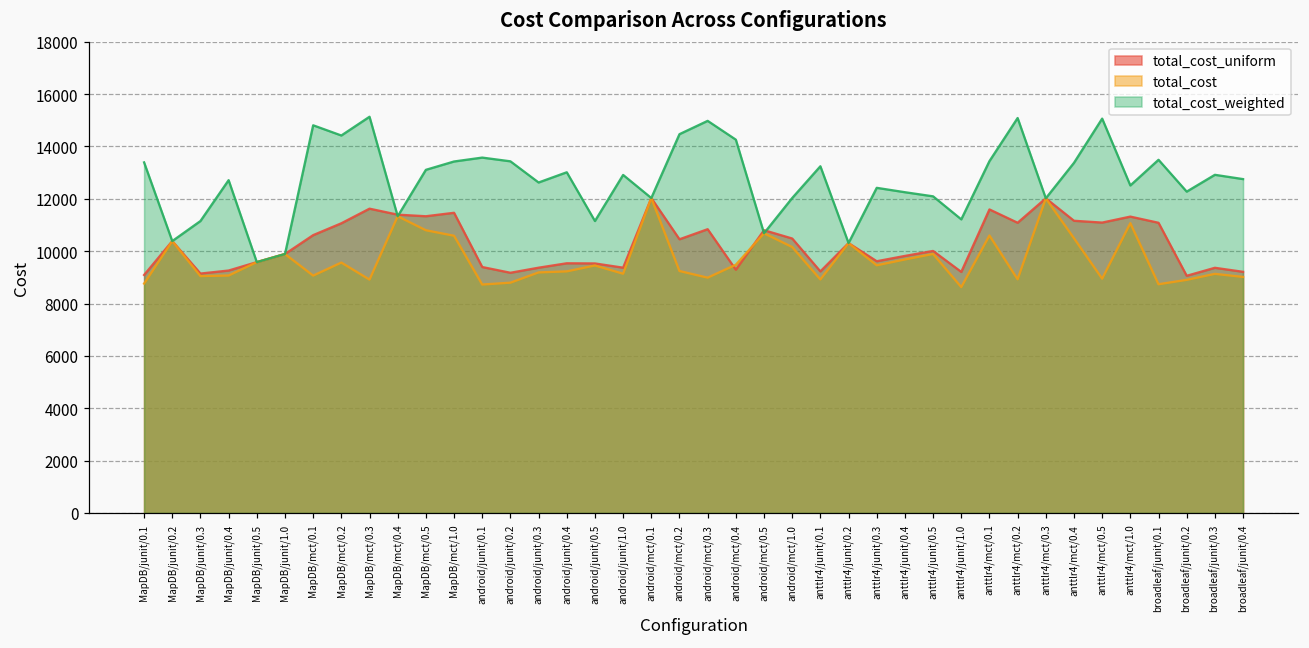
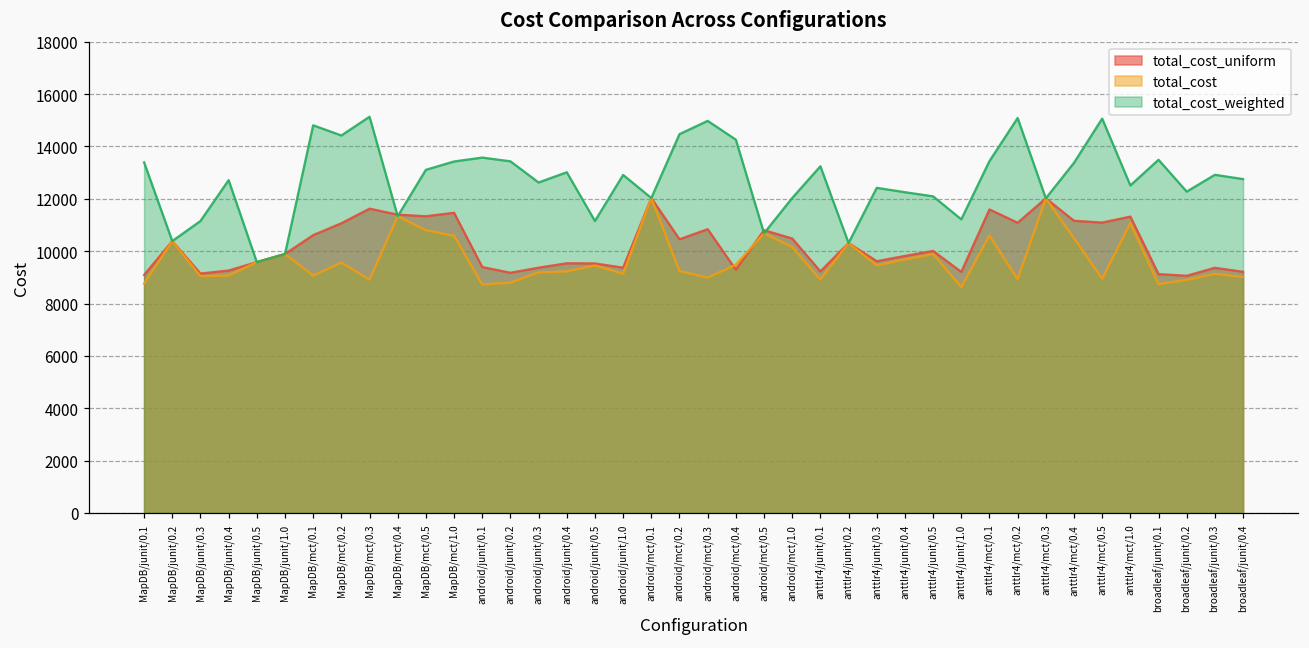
  {
    "total_cost_uniform": {
      "MapDB/junit/0.1": 9100,
      "MapDB/junit/0.4": 9300,
      "MapDB/mct/0.1": 10600,
      "MapDB/mct/0.2": 11100,
      "MapDB/mct/0.3": 11600,
      "MapDB/mct/0.5": 11300,
      "MapDB/mct/1.0": 11500,
      "android/junit/0.1": 9400,
      "android/junit/0.2": 9200,
      "android/junit/0.3": 9400,
      "android/junit/0.4": 9500,
      "android/junit/1.0": 9400,
      "android/mct/0.2": 10500,
      "android/mct/0.3": 10800,
      "android/mct/0.4": 9300,
      "android/mct/0.5": 10800,
      "android/mct/1.0": 10500,
      "anttlr4/junit/0.1": 9200,
      "anttlr4/junit/0.3": 9600,
      "anttlr4/junit/0.4": 9800,
      "anttlr4/junit/0.5": 10000,
      "anttlr4/junit/1.0": 9200,
      "anttlr4/mct/0.1": 11600,
      "anttlr4/mct/0.2": 11100,
      "anttlr4/mct/0.4": 11200,
      "anttlr4/mct/0.5": 11100,
      "anttlr4/mct/1.0": 11300,
-     "broadleaf/junit/0.1": 11100,
+     "broadleaf/junit/0.1": 9100,
      "broadleaf/junit/0.2": 9100,
      "broadleaf/junit/0.3": 9400,
      "broadleaf/junit/0.4": 9200
    },
    "total_cost": {
      "MapDB/junit/0.1": 8800,
      "MapDB/junit/0.4": 9100,
      "MapDB/mct/0.1": 9100,
      "MapDB/mct/0.2": 9600,
      "MapDB/mct/0.3": 8900,
      "MapDB/mct/0.5": 10800,
      "MapDB/mct/1.0": 10600,
      "android/junit/0.1": 8700,
      "android/junit/0.2": 8800,
      "android/junit/0.3": 9200,
      "android/junit/0.4": 9200,
      "android/junit/1.0": 9100,
      "android/mct/0.2": 9200,
      "android/mct/0.3": 9000,
      "android/mct/0.4": 9500,
      "android/mct/1.0": 10200,
      "anttlr4/junit/0.1": 8900,
      "anttlr4/junit/0.3": 9500,
      "anttlr4/junit/0.4": 9700,
      "anttlr4/junit/0.5": 9900,
      "anttlr4/junit/1.0": 8600,
      "anttlr4/mct/0.1": 10600,
      "anttlr4/mct/0.2": 8900,
      "anttlr4/mct/0.4": 10500,
      "anttlr4/mct/0.5": 8900,
      "anttlr4/mct/1.0": 11100,
      "broadleaf/junit/0.1": 8700,
      "broadleaf/junit/0.2": 8900,
      "broadleaf/junit/0.3": 9100,
      "broadleaf/junit/0.4": 9000
    },
    "total_cost_weighted": {
      "MapDB/junit/0.1": 13400,
      "MapDB/junit/0.3": 11200,
      "MapDB/junit/0.4": 12700,
      "MapDB/mct/0.1": 14800,
      "MapDB/mct/0.2": 14400,
      "MapDB/mct/0.3": 15100,
      "MapDB/mct/0.5": 13100,
      "MapDB/mct/1.0": 13400,
      "android/junit/0.1": 13600,
      "android/junit/0.2": 13400,
      "android/junit/0.3": 12600,
      "android/junit/0.4": 13000,
      "android/junit/0.5": 11200,
      "android/junit/1.0": 12900,
      "android/mct/0.2": 14500,
      "android/mct/0.3": 15000,
      "android/mct/0.4": 14300,
      "android/mct/1.0": 12000,
      "anttlr4/junit/0.1": 13200,
      "anttlr4/junit/0.3": 12400,
      "anttlr4/junit/0.4": 12300,
      "anttlr4/junit/0.5": 12100,
      "anttlr4/junit/1.0": 11200,
      "anttlr4/mct/0.1": 13400,
      "anttlr4/mct/0.2": 15100,
      "anttlr4/mct/0.4": 13400,
      "anttlr4/mct/0.5": 15100,
      "anttlr4/mct/1.0": 12500,
      "broadleaf/junit/0.1": 13500,
      "broadleaf/junit/0.2": 12300,
      "broadleaf/junit/0.3": 12900,
      "broadleaf/junit/0.4": 12800
    }
  }
